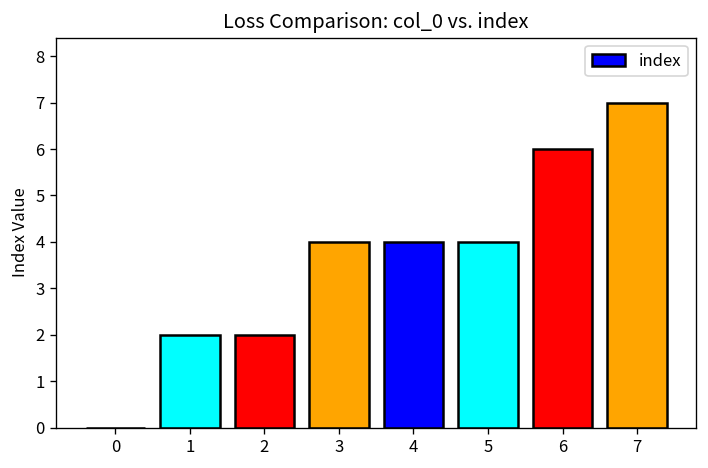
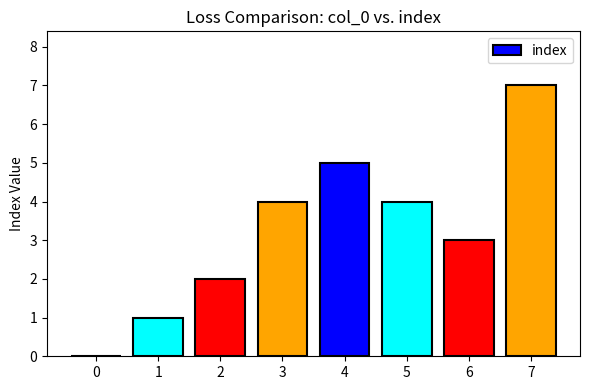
  {
    "0": 0,
-   "1": 2,
+   "1": 1,
    "2": 2,
    "3": 4,
-   "4": 4,
+   "4": 5,
    "5": 4,
-   "6": 6,
+   "6": 3,
    "7": 7
  }
